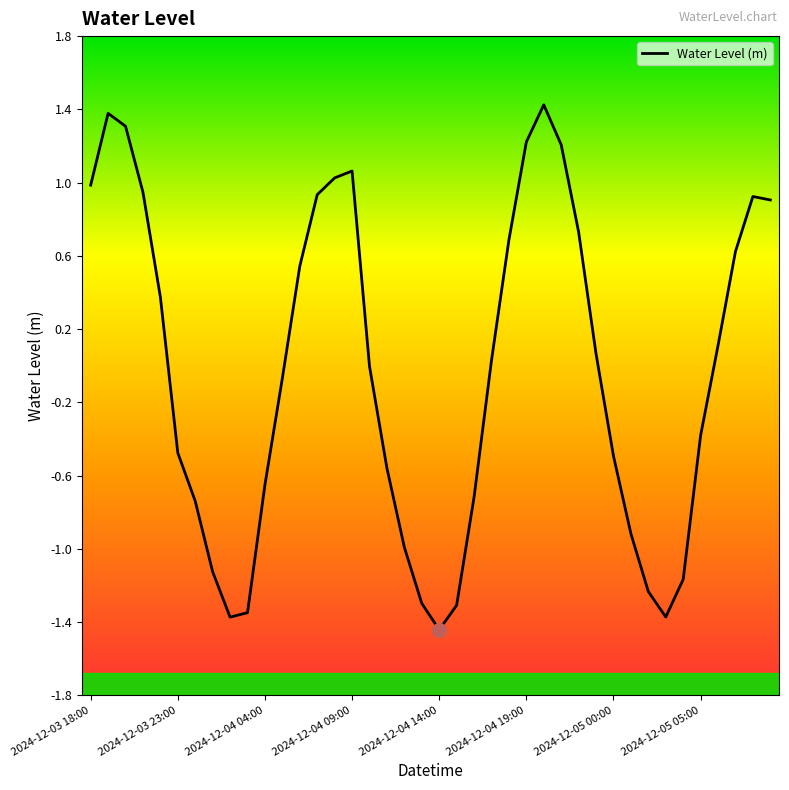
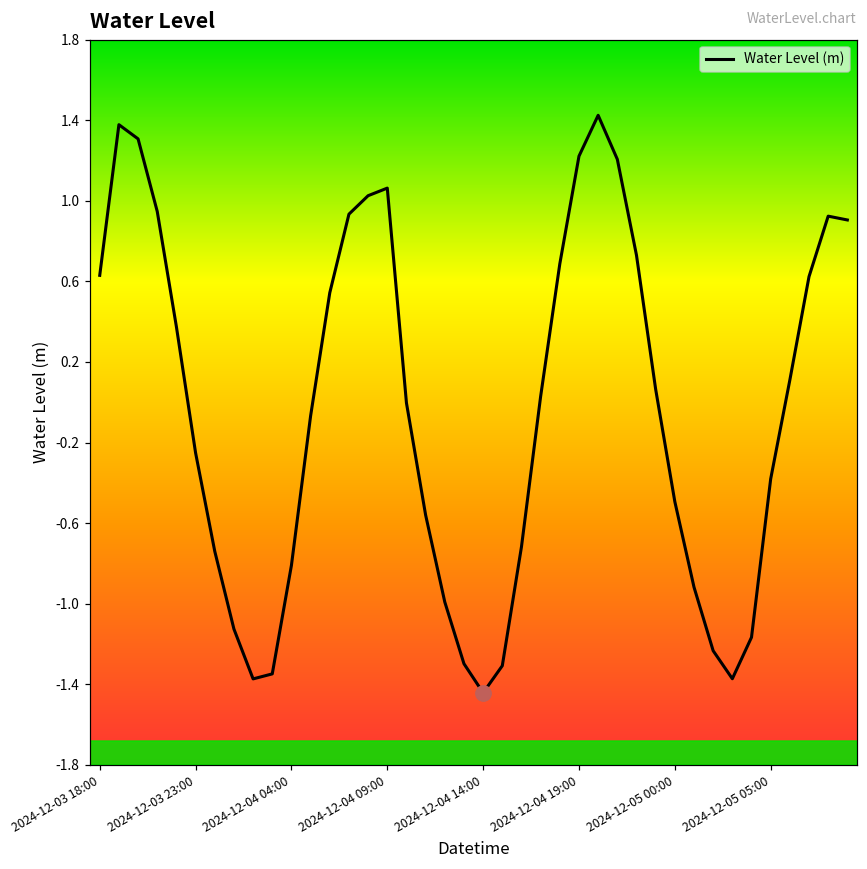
  {
    "Water Level (m)": {
-     "2024-12-03 18:00": 0.99,
-     "2024-12-03 23:00": -0.48,
-     "2024-12-04 04:00": -0.65,
+     "2024-12-03 18:00": 0.63,
+     "2024-12-03 23:00": -0.25,
+     "2024-12-04 04:00": -0.81,
      "2024-12-04 09:00": 1.06,
      "2024-12-04 19:00": 1.22,
      "2024-12-05 00:00": -0.49,
      "2024-12-05 05:00": -0.38
    }
  }
